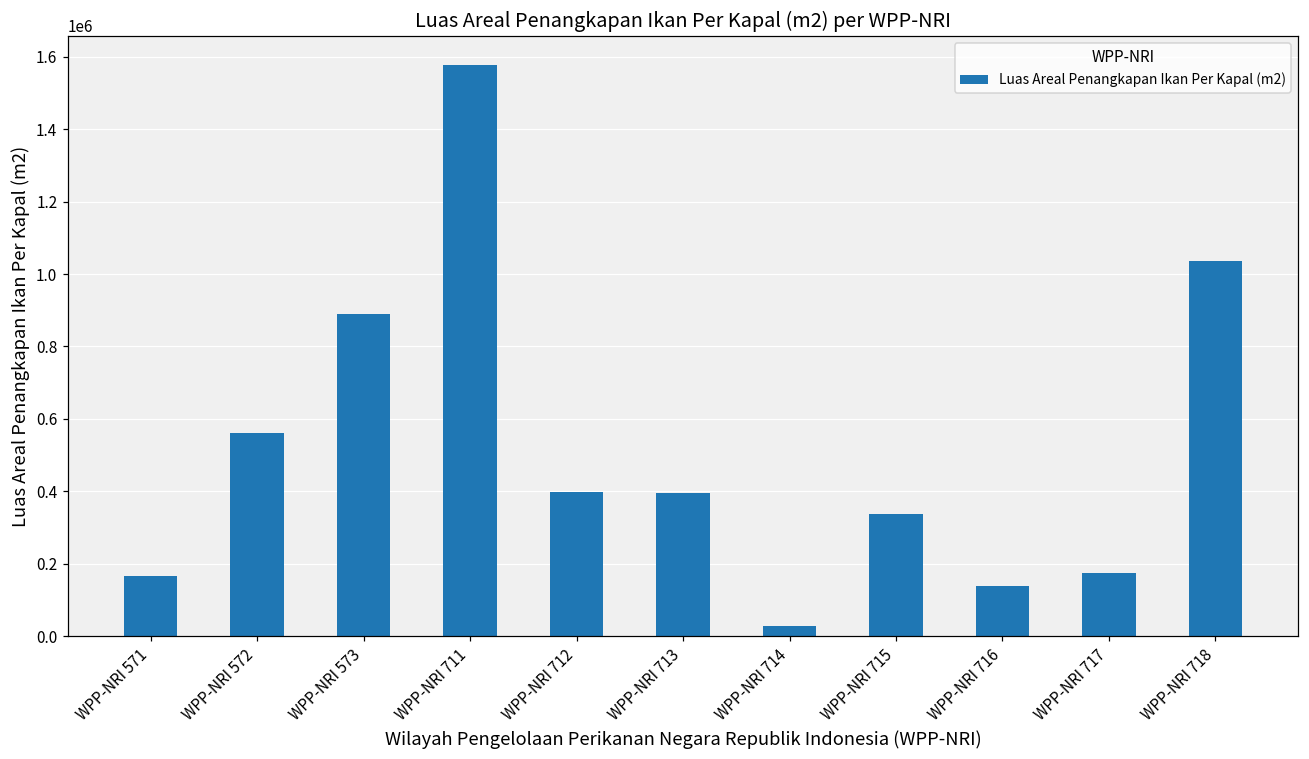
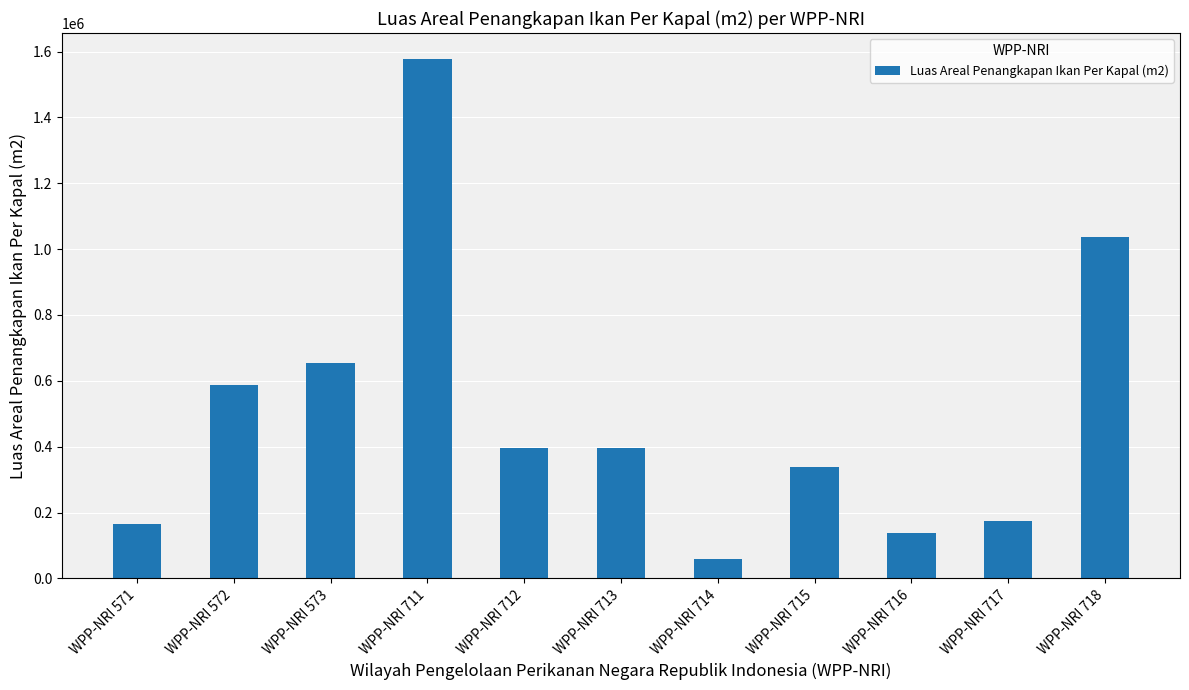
  {
    "WPP-NRI 571": 170000,
-   "WPP-NRI 572": 560000,
-   "WPP-NRI 573": 890000,
+   "WPP-NRI 572": 590000,
+   "WPP-NRI 573": 650000,
    "WPP-NRI 711": 1580000,
    "WPP-NRI 712": 400000,
    "WPP-NRI 713": 400000,
-   "WPP-NRI 714": 30000,
+   "WPP-NRI 714": 60000,
    "WPP-NRI 715": 340000,
    "WPP-NRI 716": 140000,
    "WPP-NRI 717": 180000,
    "WPP-NRI 718": 1040000
  }
